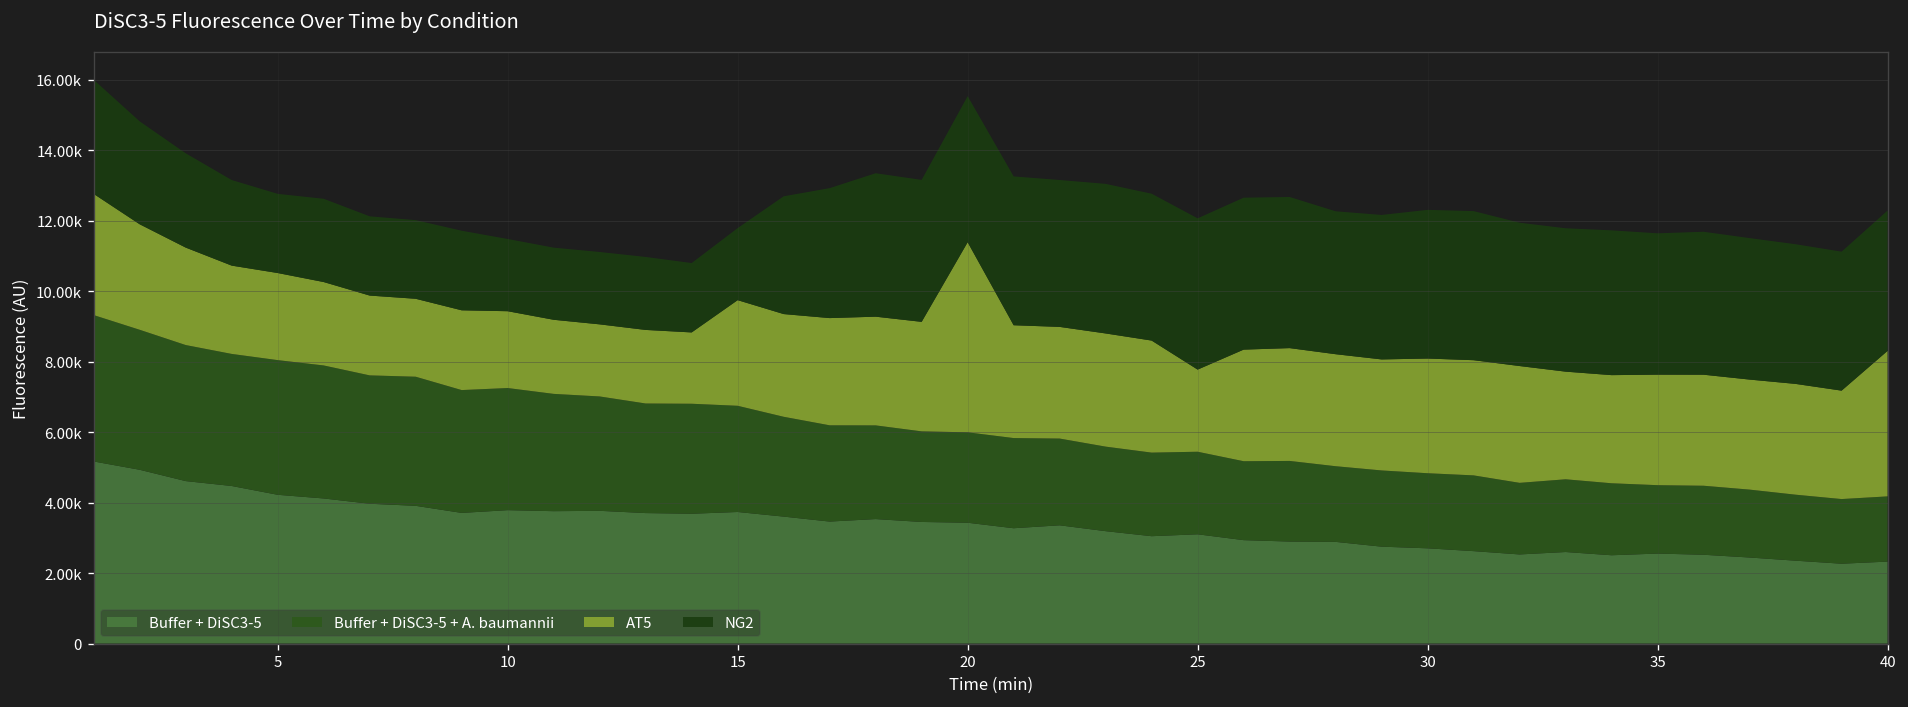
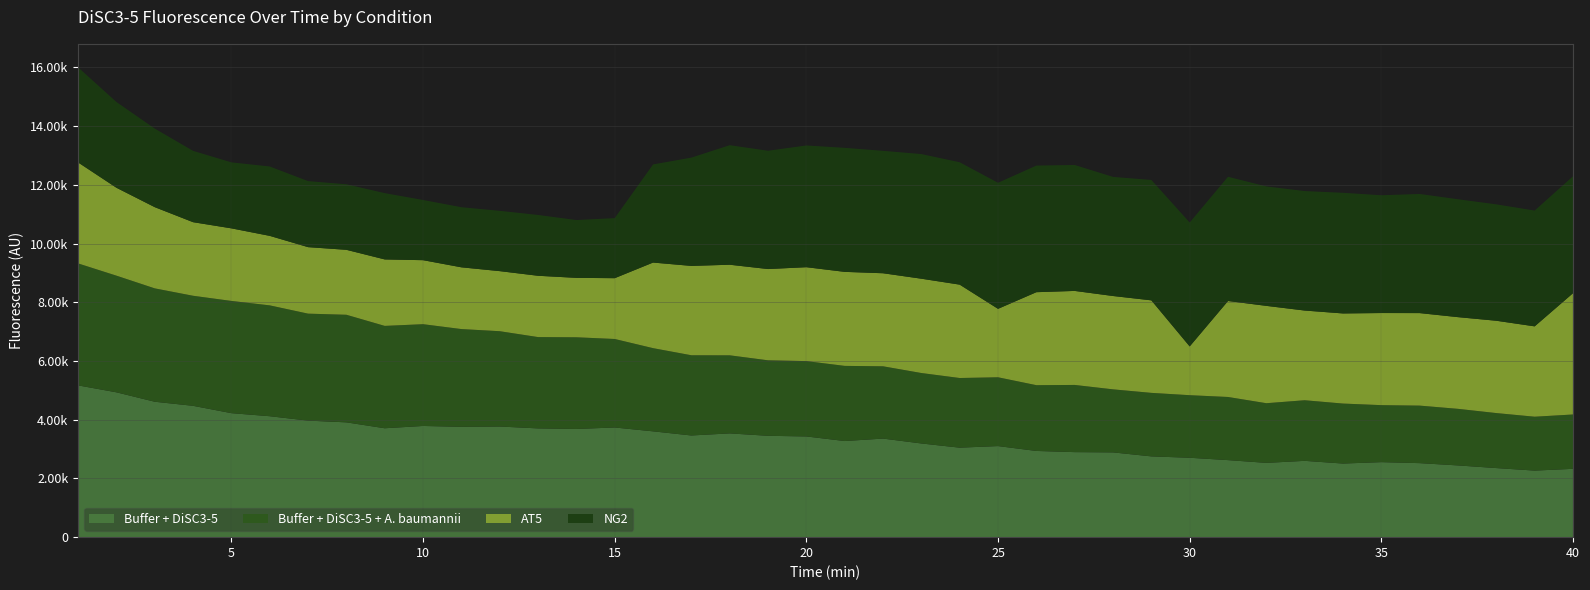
  {
    "AT5": {
      "5": 2500,
      "10": 2200,
-     "15": 3000,
-     "20": 5400,
+     "15": 2100,
+     "20": 3200,
      "25": 2300,
-     "30": 3300,
+     "30": 1700,
      "35": 3100,
      "40": 4100
    }
  }
